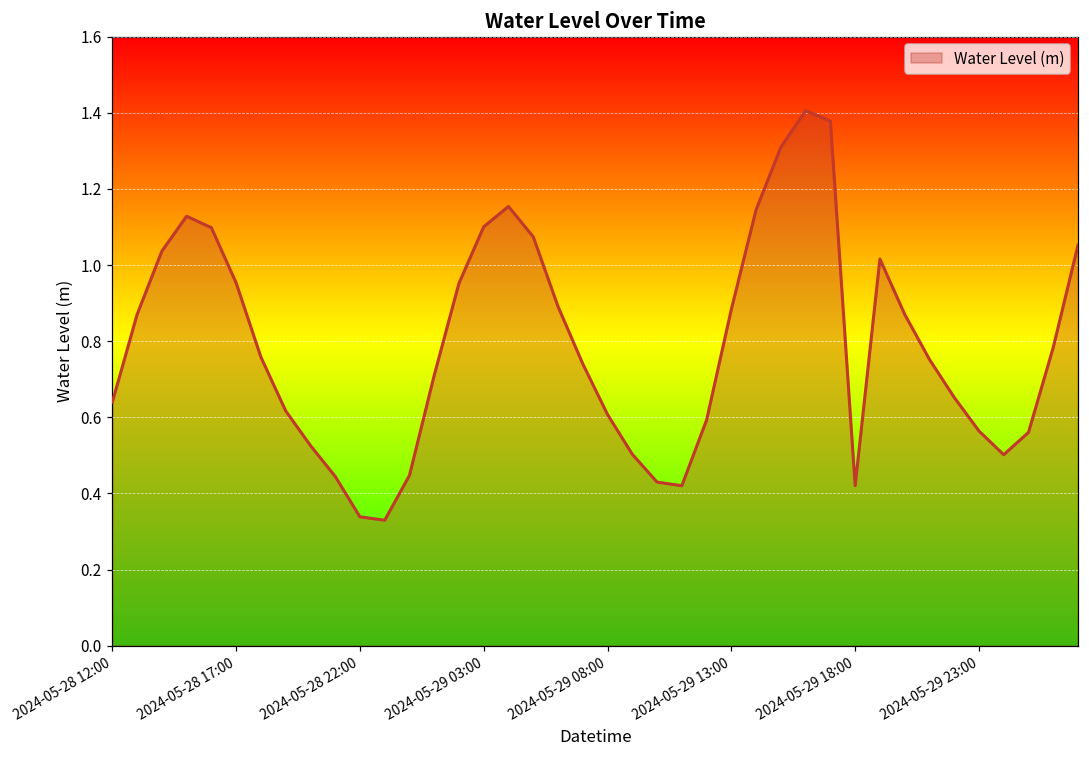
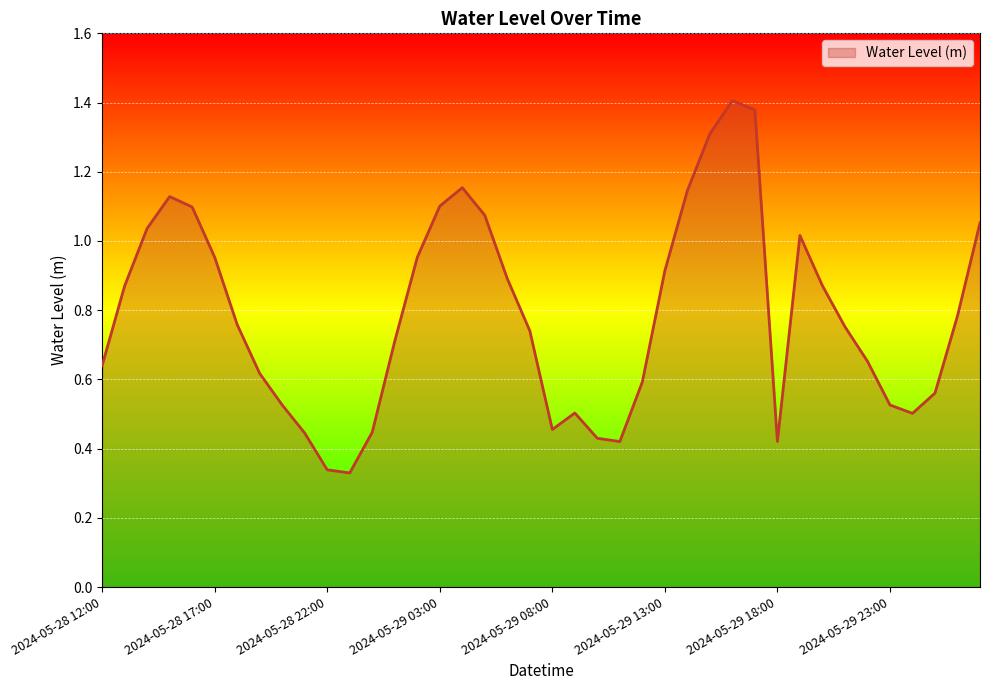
  {
    "2024-05-28 12:00": 0.64,
    "2024-05-28 17:00": 0.95,
    "2024-05-28 22:00": 0.34,
    "2024-05-29 03:00": 1.10,
-   "2024-05-29 08:00": 0.61,
-   "2024-05-29 13:00": 0.88,
+   "2024-05-29 08:00": 0.46,
+   "2024-05-29 13:00": 0.91,
    "2024-05-29 18:00": 0.42,
-   "2024-05-29 23:00": 0.56
+   "2024-05-29 23:00": 0.53
  }
